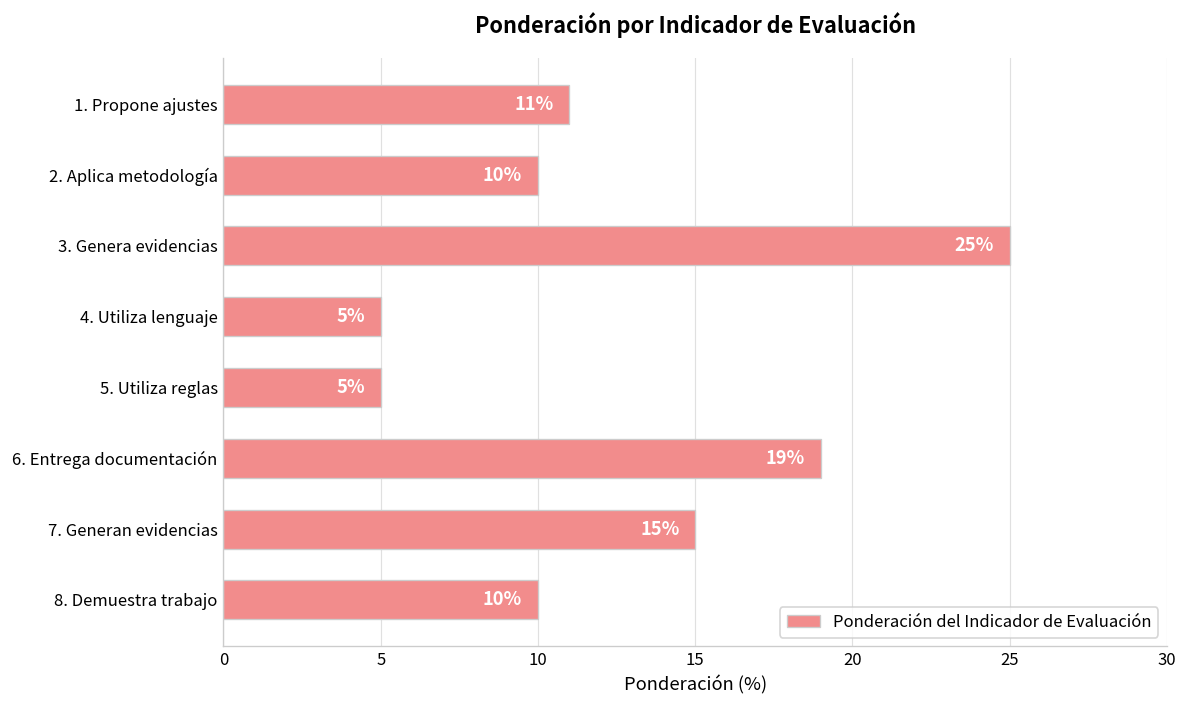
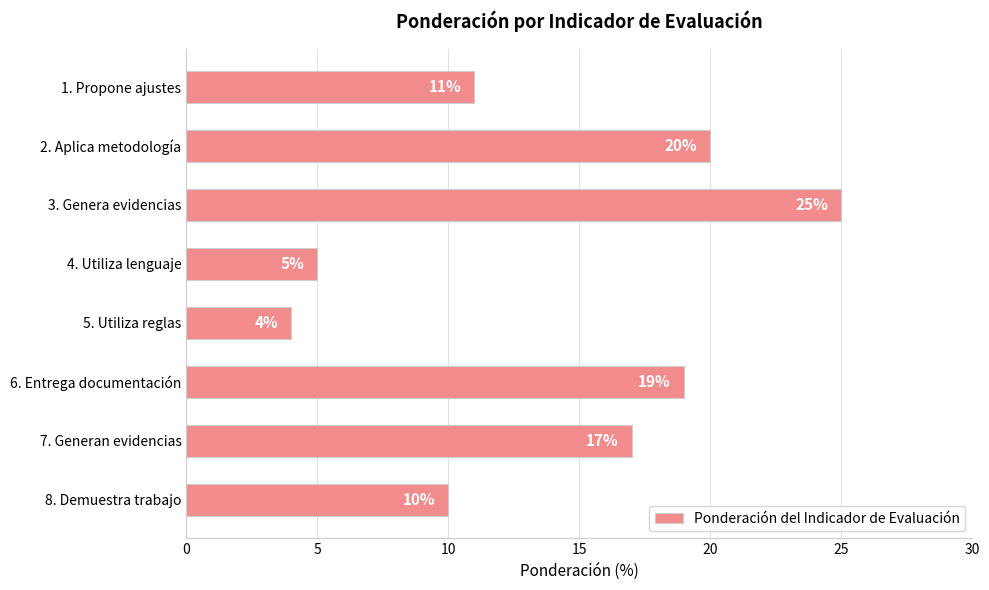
  {
    "1. Propone ajustes": "11%",
-   "2. Aplica metodología": "10%",
+   "2. Aplica metodología": "20%",
    "3. Genera evidencias": "25%",
    "4. Utiliza lenguaje": "5%",
-   "5. Utiliza reglas": "5%",
+   "5. Utiliza reglas": "4%",
    "6. Entrega documentación": "19%",
-   "7. Generan evidencias": "15%",
+   "7. Generan evidencias": "17%",
    "8. Demuestra trabajo": "10%"
  }
